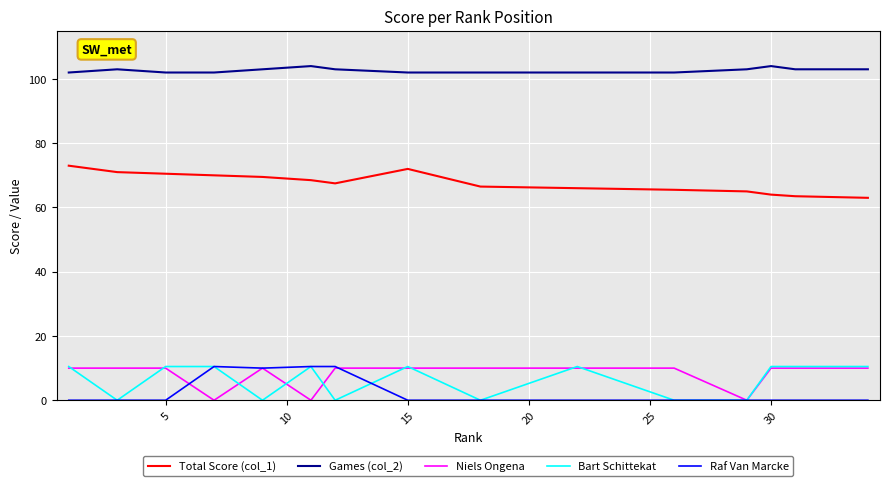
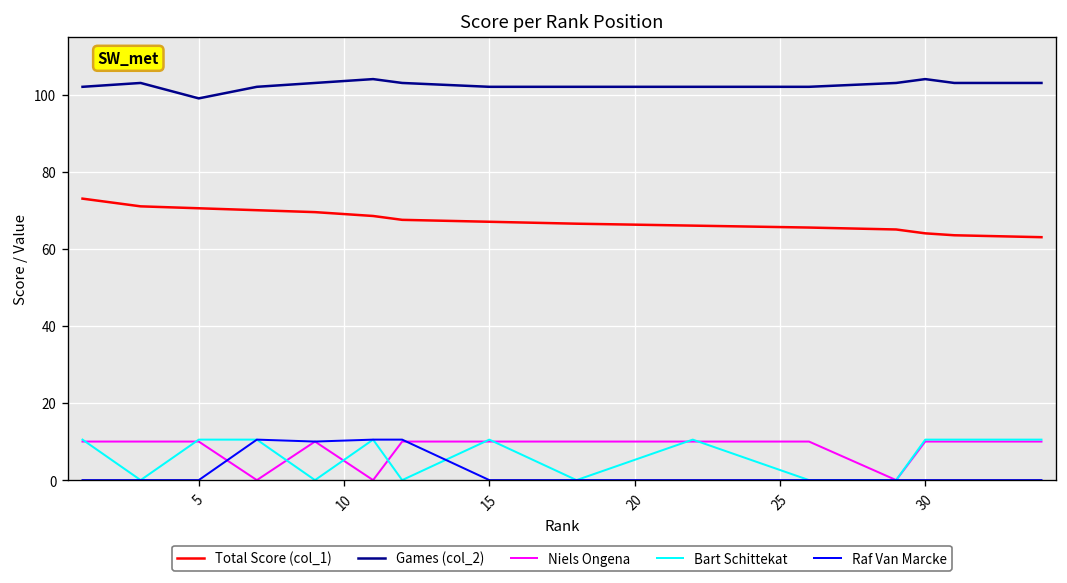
  {
    "Total Score (col_1)": {
      "5": 71,
-     "15": 72,
+     "15": 67,
      "30": 64
    },
    "Games (col_2)": {
-     "5": 102,
+     "5": 99,
      "15": 102,
      "30": 104
    },
    "Raf Van Marcke": {
      "5": 0,
      "15": 0,
      "30": 0
    }
  }
